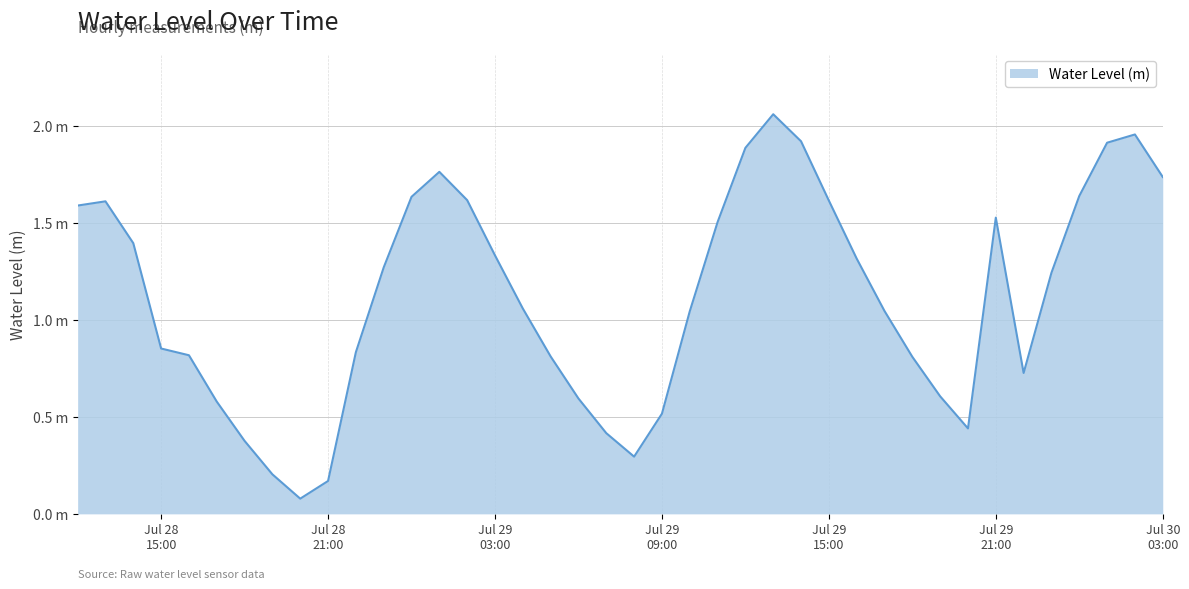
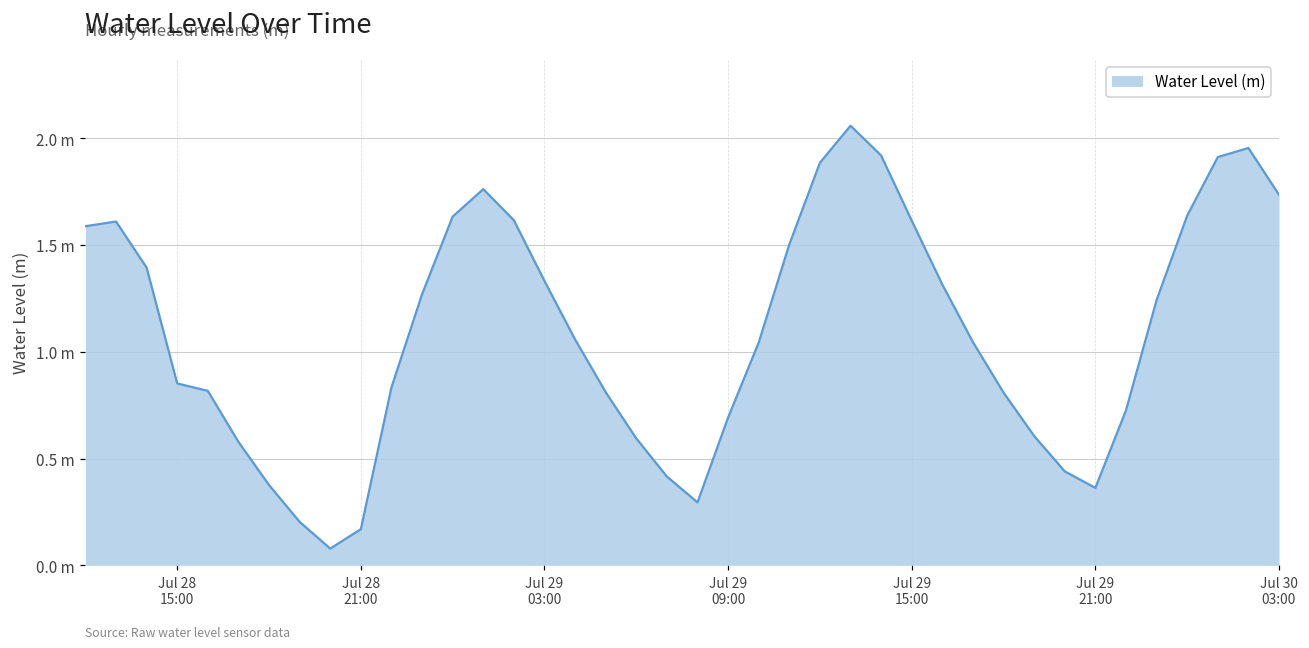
  {
    "Jul 28 15:00": "0.85 m",
    "Jul 28 21:00": "0.17 m",
    "Jul 29 03:00": "1.33 m",
-   "Jul 29 09:00": "0.52 m",
+   "Jul 29 09:00": "0.69 m",
    "Jul 29 15:00": "1.61 m",
-   "Jul 29 21:00": "1.53 m",
+   "Jul 29 21:00": "0.36 m",
    "Jul 30 03:00": "1.74 m"
  }
